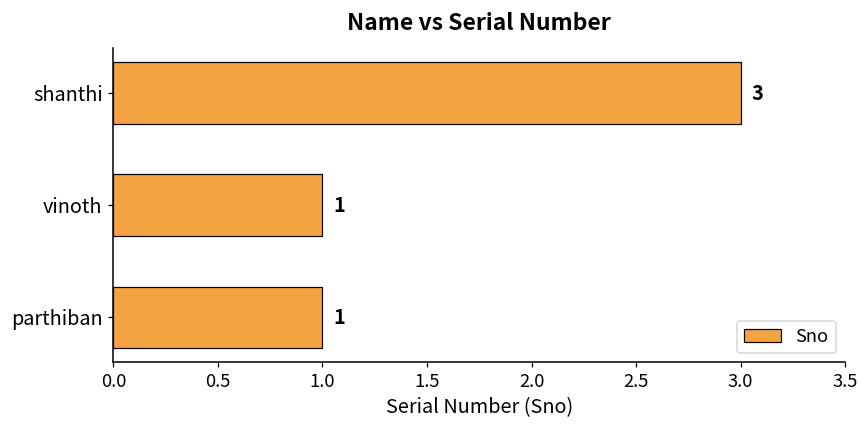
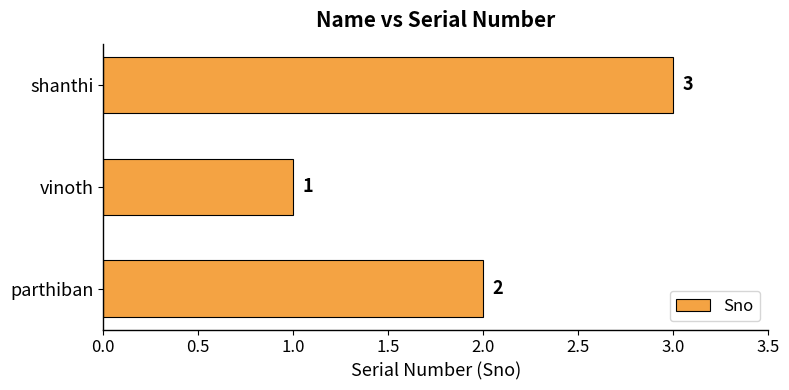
  {
    "shanthi": 3,
    "vinoth": 1,
-   "parthiban": 1
+   "parthiban": 2
  }
